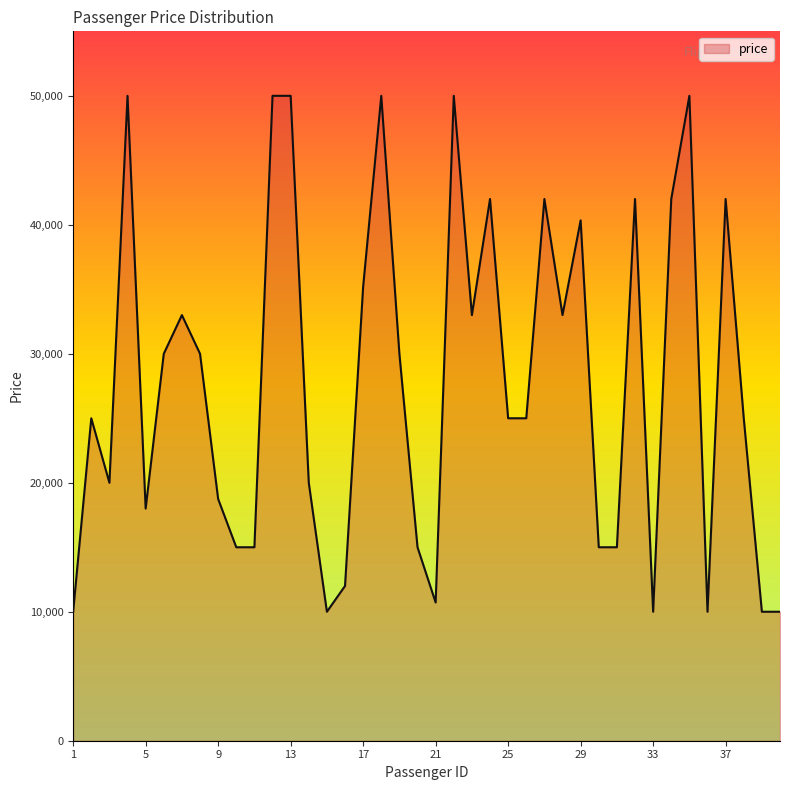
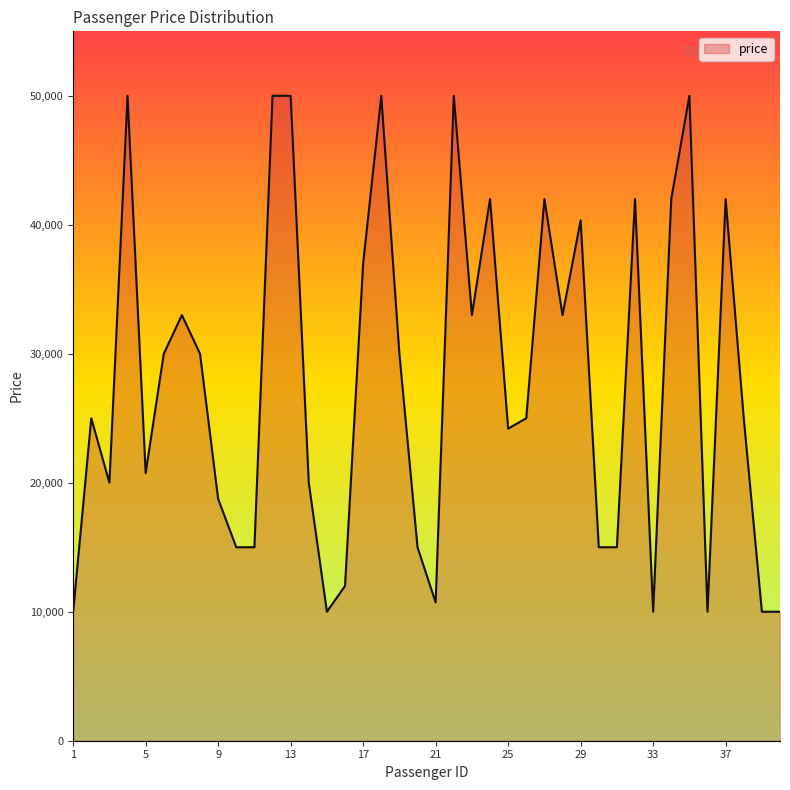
  {
    "1": "10,000",
-   "5": "18,000",
+   "5": "20,800",
    "9": "18,700",
    "13": "50,000",
-   "17": "35,200",
+   "17": "37,000",
    "21": "10,700",
-   "25": "25,000",
+   "25": "24,200",
    "29": "40,300",
    "33": "10,000",
    "37": "42,000"
  }
